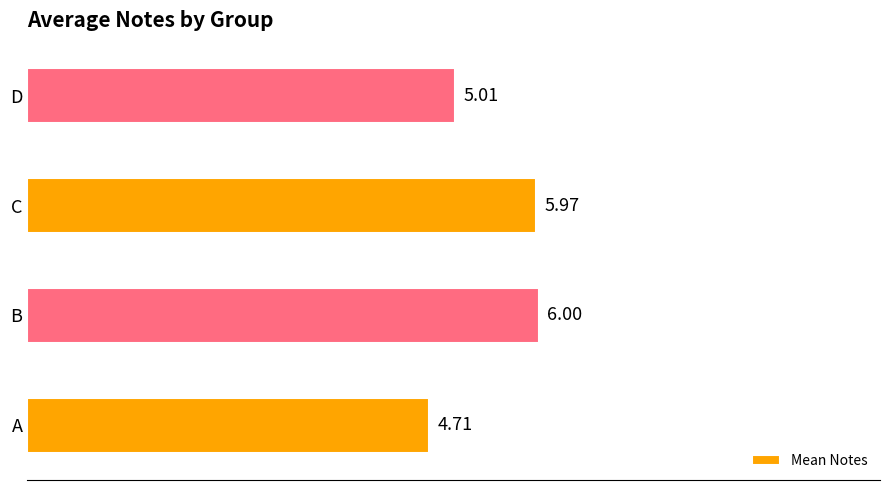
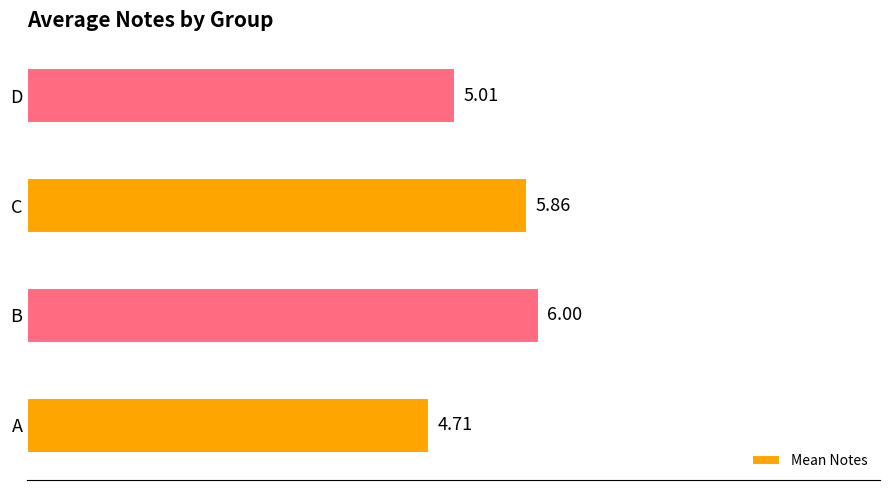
  {
    "D": 5.01,
-   "C": 5.97,
+   "C": 5.86,
    "B": 6.00,
    "A": 4.71
  }
